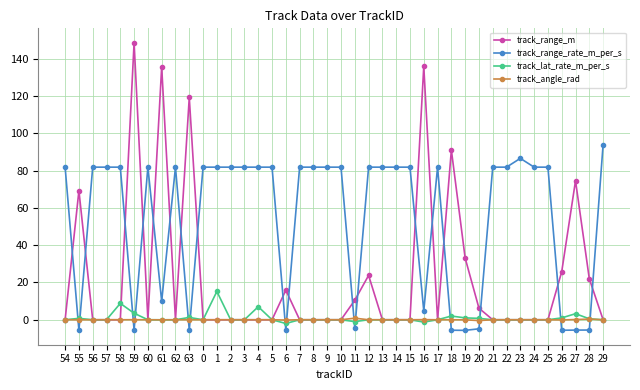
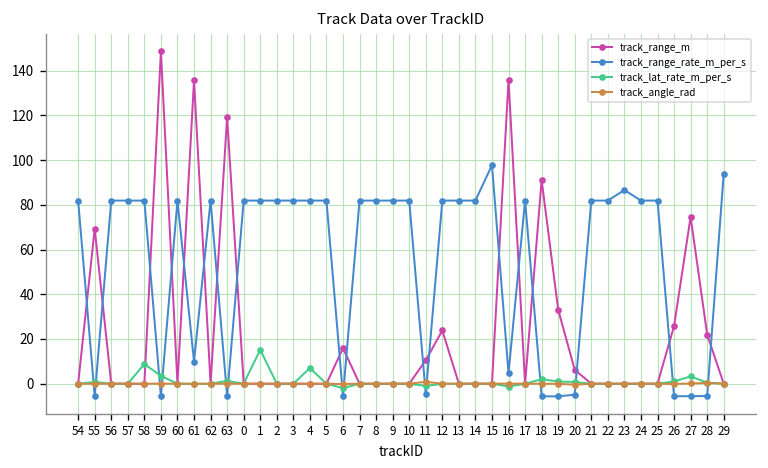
  {
    "track_range_m": {
      "55": 69,
      "59": 149,
      "61": 136,
      "63": 119,
      "6": 16,
      "11": 11,
      "12": 24,
      "16": 136,
      "18": 91,
      "19": 33,
      "20": 6,
      "26": 26,
      "27": 75,
      "28": 22
    },
    "track_range_rate_m_per_s": {
      "54": 82,
      "55": -6,
      "56": 82,
      "57": 82,
      "58": 82,
      "59": -6,
      "60": 82,
      "61": 10,
      "62": 82,
      "63": -6,
      "0": 82,
      "1": 82,
      "2": 82,
      "3": 82,
      "4": 82,
      "5": 82,
      "6": -5,
      "7": 82,
      "8": 82,
      "9": 82,
      "10": 82,
      "11": -5,
      "12": 82,
      "13": 82,
      "14": 82,
-     "15": 82,
+     "15": 98,
      "16": 5,
      "17": 82,
      "18": -6,
      "19": -6,
      "20": -5,
      "21": 82,
      "22": 82,
      "23": 87,
      "24": 82,
      "25": 82,
      "26": -6,
      "27": -6,
      "28": -6,
      "29": 94
    },
    "track_lat_rate_m_per_s": {
      "58": 9,
      "59": 4,
      "1": 15,
      "4": 7,
      "6": -2,
      "11": -1,
      "18": 2,
      "27": 3
    },
    "track_angle_rad": {
      "59": 0,
      "6": 0,
      "11": 1,
      "18": 0,
      "27": 0
    }
  }
